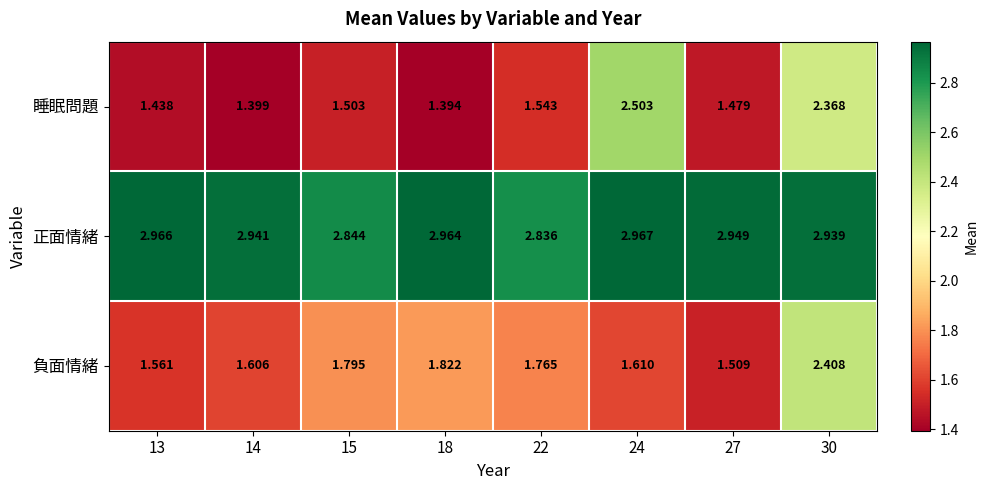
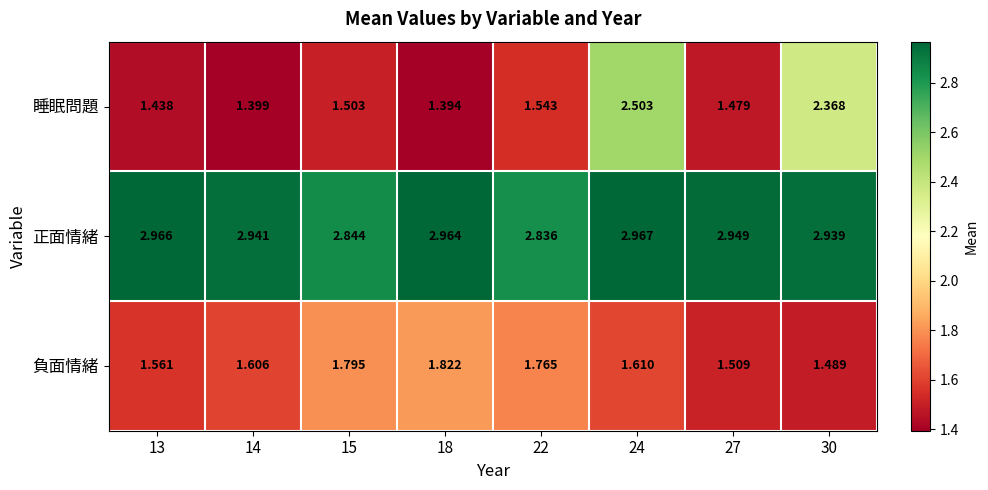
  {
    "睡眠問題": {
      "13": 1.438,
      "14": 1.399,
      "15": 1.503,
      "18": 1.394,
      "22": 1.543,
      "24": 2.503,
      "27": 1.479,
      "30": 2.368
    },
    "正面情緒": {
      "13": 2.966,
      "14": 2.941,
      "15": 2.844,
      "18": 2.964,
      "22": 2.836,
      "24": 2.967,
      "27": 2.949,
      "30": 2.939
    },
    "負面情緒": {
      "13": 1.561,
      "14": 1.606,
      "15": 1.795,
      "18": 1.822,
      "22": 1.765,
      "24": 1.610,
      "27": 1.509,
-     "30": 2.408
+     "30": 1.489
    }
  }
